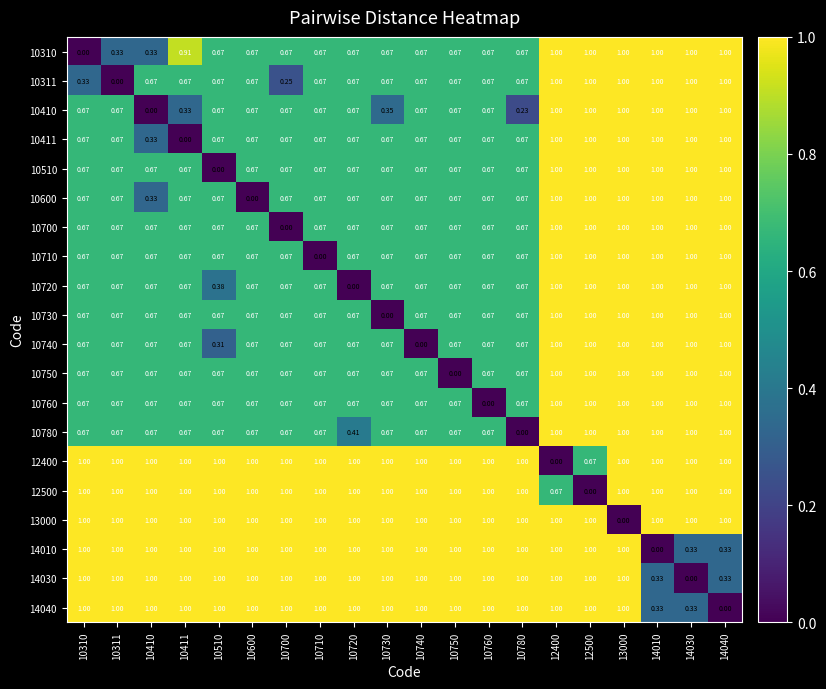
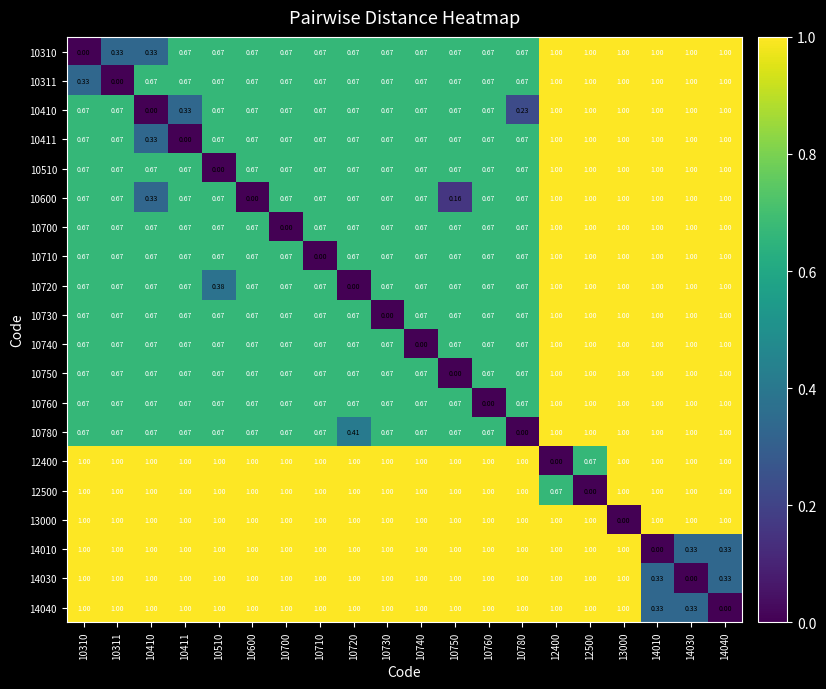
  {
    "10310": {
      "10310": 0.00,
      "10311": 0.33,
      "10410": 0.33,
-     "10411": 0.91,
+     "10411": 0.67,
      "10510": 0.67,
      "10600": 0.67,
      "10700": 0.67,
      "10710": 0.67,
      "10720": 0.67,
      "10730": 0.67,
      "10740": 0.67,
      "10750": 0.67,
      "10760": 0.67,
      "10780": 0.67,
      "12400": 1.00,
      "12500": 1.00,
      "13000": 1.00,
      "14010": 1.00,
      "14030": 1.00,
      "14040": 1.00
    },
    "10311": {
      "10310": 0.33,
      "10311": 0.00,
      "10410": 0.67,
      "10411": 0.67,
      "10510": 0.67,
      "10600": 0.67,
-     "10700": 0.25,
+     "10700": 0.67,
      "10710": 0.67,
      "10720": 0.67,
      "10730": 0.67,
      "10740": 0.67,
      "10750": 0.67,
      "10760": 0.67,
      "10780": 0.67,
      "12400": 1.00,
      "12500": 1.00,
      "13000": 1.00,
      "14010": 1.00,
      "14030": 1.00,
      "14040": 1.00
    },
    "10410": {
      "10310": 0.67,
      "10311": 0.67,
      "10410": 0.00,
      "10411": 0.33,
      "10510": 0.67,
      "10600": 0.67,
      "10700": 0.67,
      "10710": 0.67,
      "10720": 0.67,
-     "10730": 0.35,
+     "10730": 0.67,
      "10740": 0.67,
      "10750": 0.67,
      "10760": 0.67,
      "10780": 0.23,
      "12400": 1.00,
      "12500": 1.00,
      "13000": 1.00,
      "14010": 1.00,
      "14030": 1.00,
      "14040": 1.00
    },
    "10600": {
      "10310": 0.67,
      "10311": 0.67,
      "10410": 0.33,
      "10411": 0.67,
      "10510": 0.67,
      "10600": 0.00,
      "10700": 0.67,
      "10710": 0.67,
      "10720": 0.67,
      "10730": 0.67,
      "10740": 0.67,
-     "10750": 0.67,
+     "10750": 0.16,
      "10760": 0.67,
      "10780": 0.67,
      "12400": 1.00,
      "12500": 1.00,
      "13000": 1.00,
      "14010": 1.00,
      "14030": 1.00,
      "14040": 1.00
    },
    "10740": {
      "10310": 0.67,
      "10311": 0.67,
      "10410": 0.67,
      "10411": 0.67,
-     "10510": 0.31,
+     "10510": 0.67,
      "10600": 0.67,
      "10700": 0.67,
      "10710": 0.67,
      "10720": 0.67,
      "10730": 0.67,
      "10740": 0.00,
      "10750": 0.67,
      "10760": 0.67,
      "10780": 0.67,
      "12400": 1.00,
      "12500": 1.00,
      "13000": 1.00,
      "14010": 1.00,
      "14030": 1.00,
      "14040": 1.00
    }
  }
